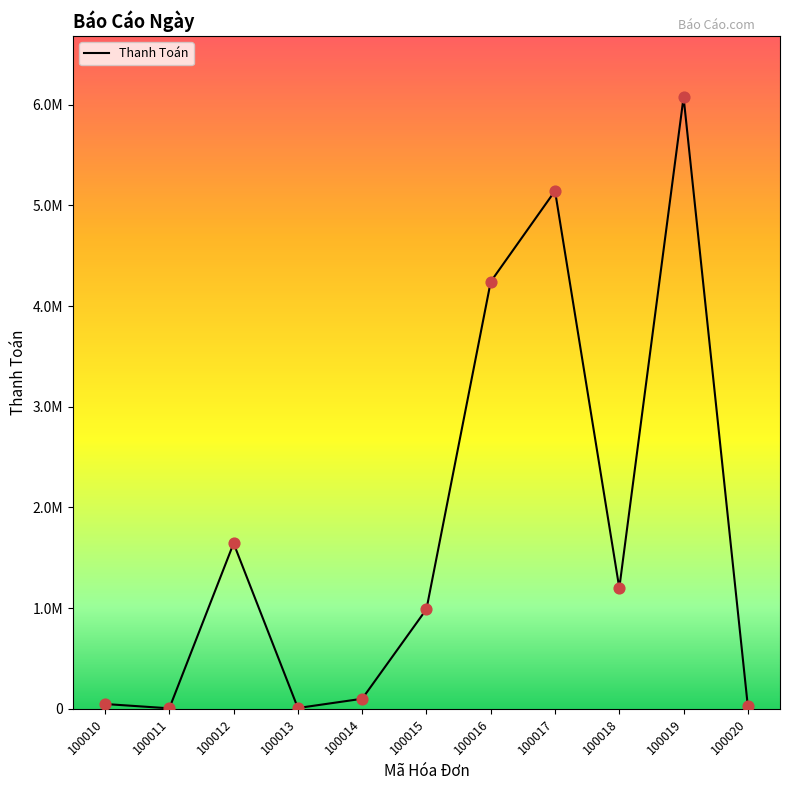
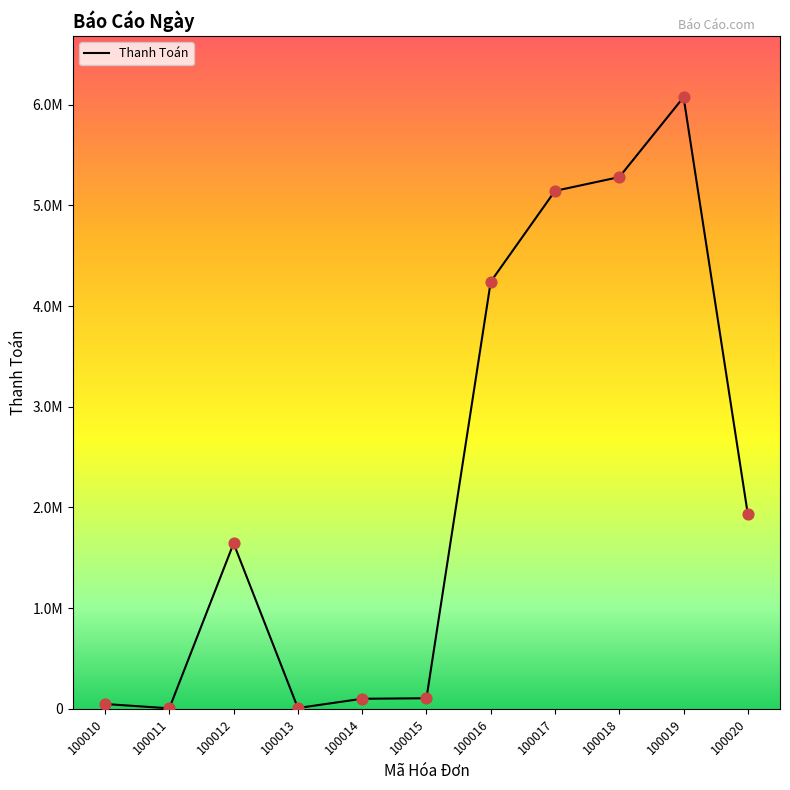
  {
    "100010": 50000,
    "100011": 10000,
    "100012": 1640000,
    "100013": 10000,
    "100014": 100000,
-   "100015": 990000,
+   "100015": 110000,
    "100016": 4240000,
    "100017": 5140000,
-   "100018": 1200000,
+   "100018": 5280000,
    "100019": 6080000,
-   "100020": 20000
+   "100020": 1930000
  }
